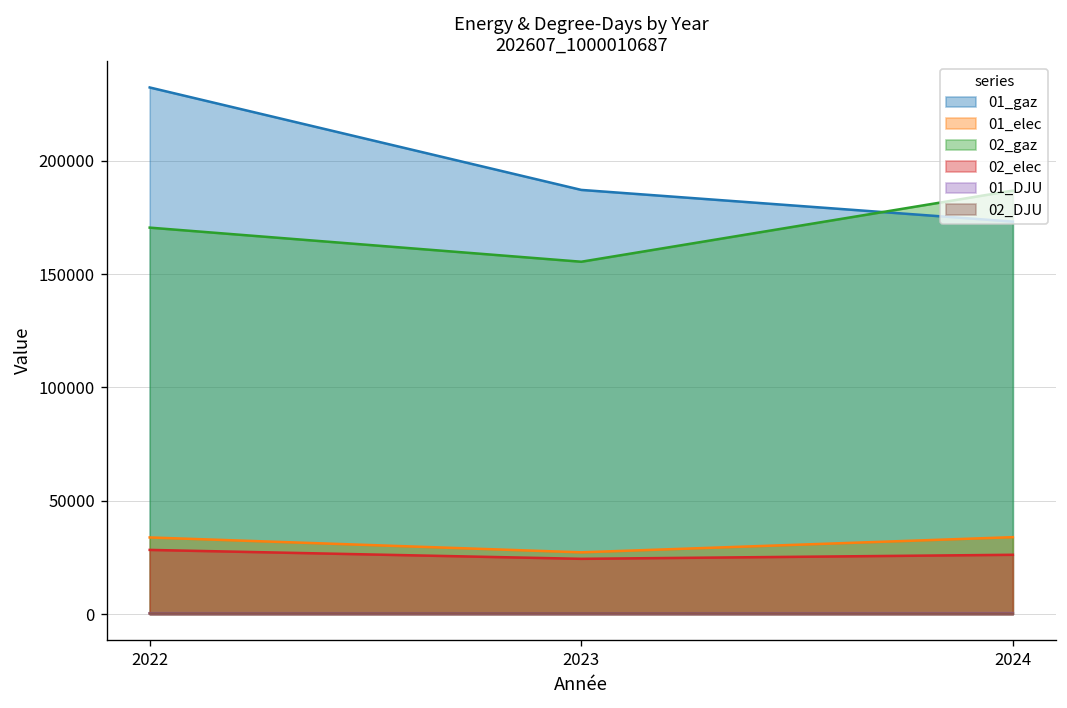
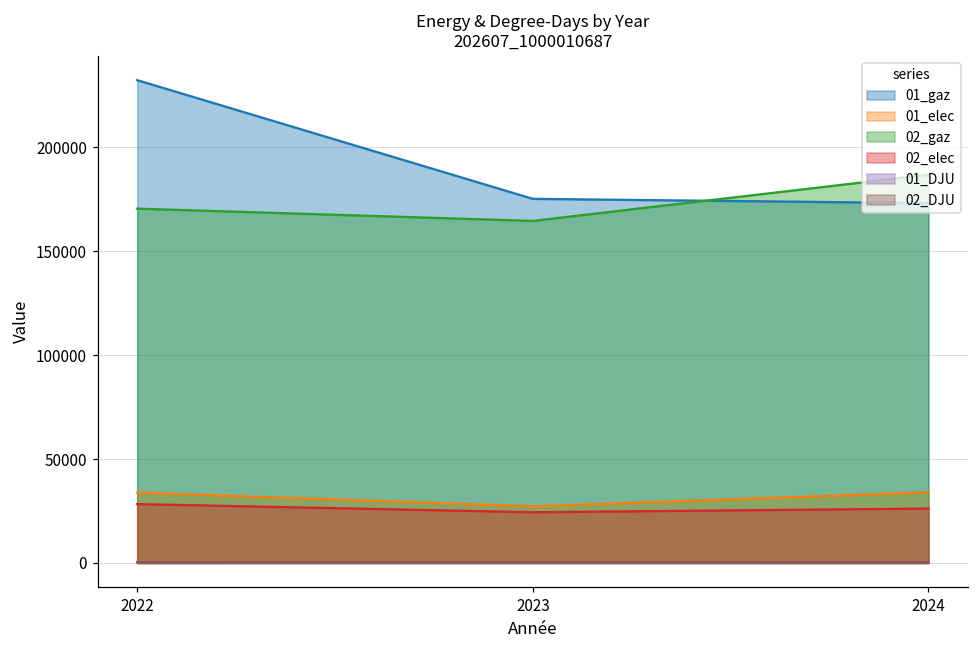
  {
    "01_gaz": {
      "2022": 232000,
-     "2023": 187000
+     "2023": 175000
    },
    "02_gaz": {
      "2022": 170000,
-     "2023": 155000
+     "2023": 165000
    }
  }
